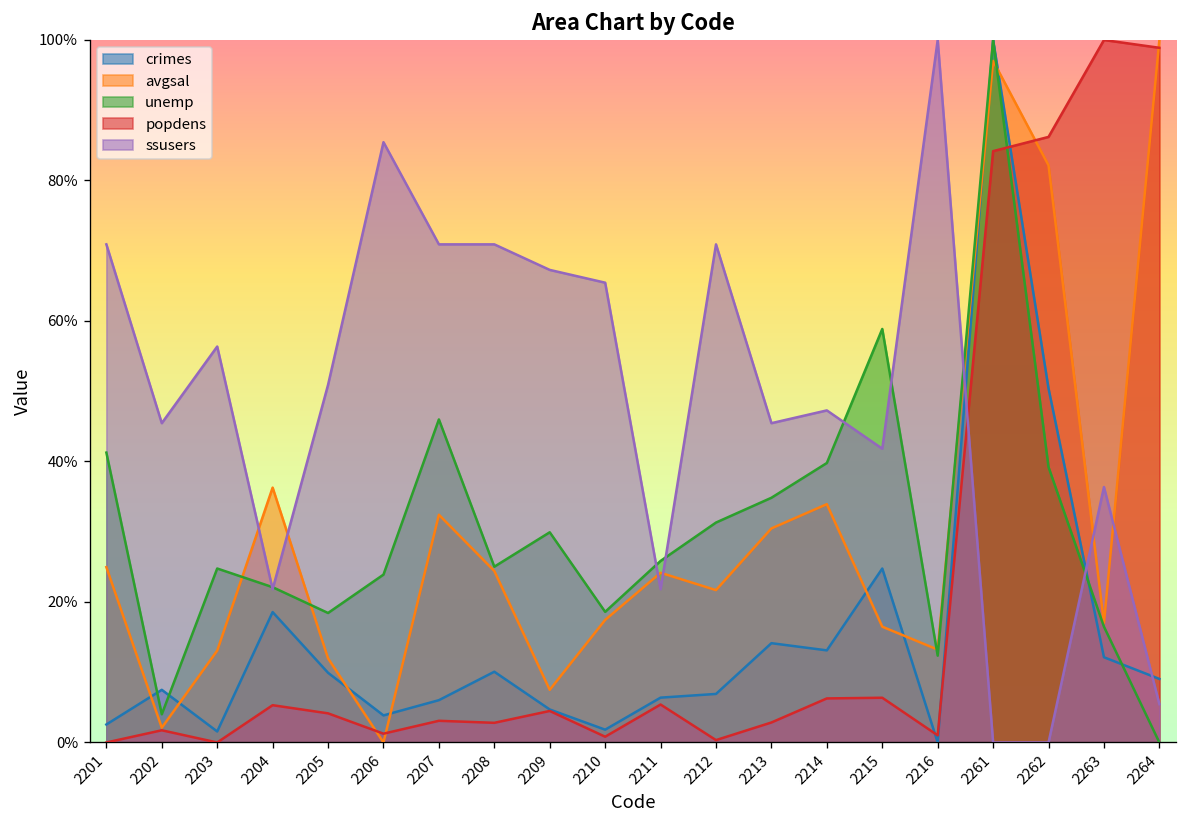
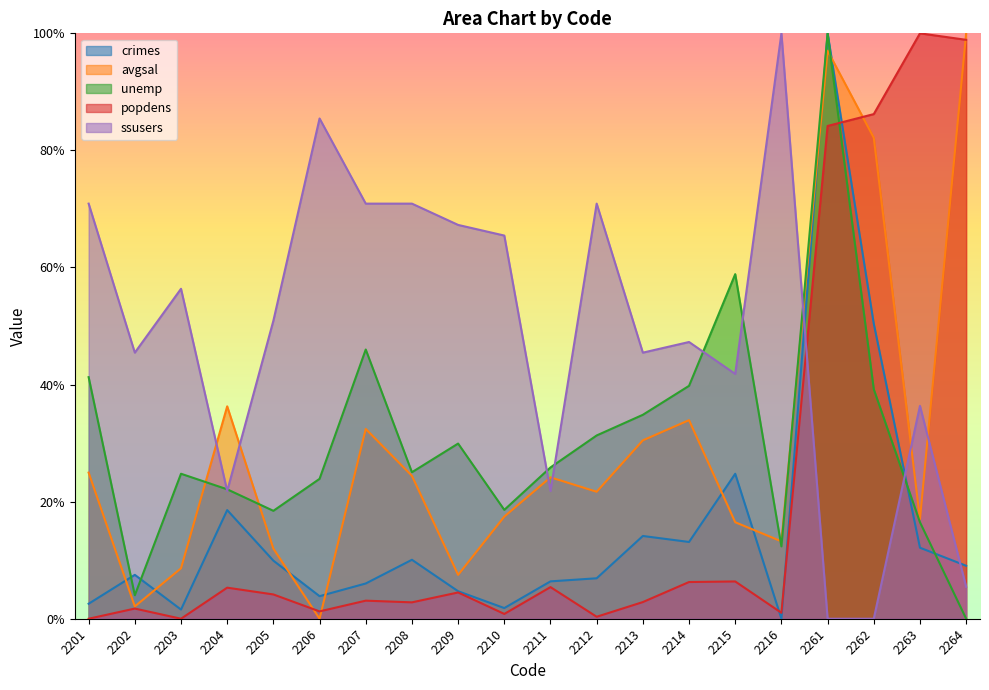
  {
    "crimes": {
      "2201": "3%",
      "2202": "7%",
      "2203": "2%",
      "2204": "19%",
      "2205": "10%",
      "2206": "4%",
      "2207": "6%",
      "2208": "10%",
      "2210": "2%",
      "2211": "6%",
      "2212": "7%",
      "2213": "14%",
      "2214": "13%",
      "2215": "25%",
      "2216": "0%",
      "2262": "50%",
      "2263": "12%",
      "2264": "9%"
    },
    "avgsal": {
      "2201": "25%",
-     "2203": "13%",
+     "2203": "9%",
      "2204": "36%",
      "2205": "12%",
      "2206": "0%",
      "2207": "32%",
      "2208": "24%",
      "2209": "7%",
      "2210": "17%",
      "2211": "24%",
      "2212": "22%",
      "2213": "30%",
      "2214": "34%",
      "2215": "16%",
      "2216": "13%",
      "2261": "97%",
      "2262": "82%",
      "2263": "17%",
      "2264": "100%"
    },
    "unemp": {
      "2201": "41%",
      "2202": "4%",
      "2203": "25%",
      "2205": "18%",
      "2206": "24%",
      "2207": "46%",
      "2208": "25%",
      "2209": "30%",
      "2210": "19%",
      "2211": "26%",
      "2212": "31%",
      "2213": "35%",
      "2214": "40%",
      "2215": "59%",
      "2216": "12%",
      "2262": "39%",
      "2263": "16%",
      "2264": "0%"
    },
    "popdens": {
      "2201": "0%",
      "2203": "0%",
      "2204": "5%",
      "2205": "4%",
      "2206": "1%",
      "2207": "3%",
      "2208": "3%",
      "2210": "1%",
      "2211": "5%",
      "2212": "0%",
      "2213": "3%",
      "2214": "6%",
      "2215": "6%",
      "2216": "1%",
      "2261": "84%",
      "2262": "86%",
      "2263": "100%",
      "2264": "99%"
    },
    "ssusers": {
      "2201": "71%",
      "2202": "45%",
      "2203": "56%",
      "2205": "51%",
      "2206": "85%",
      "2207": "71%",
      "2208": "71%",
      "2209": "67%",
      "2210": "65%",
      "2211": "22%",
      "2212": "71%",
      "2213": "45%",
      "2214": "47%",
      "2215": "42%",
      "2216": "100%",
      "2261": "0%",
      "2262": "0%",
      "2263": "36%",
      "2264": "5%"
    }
  }
